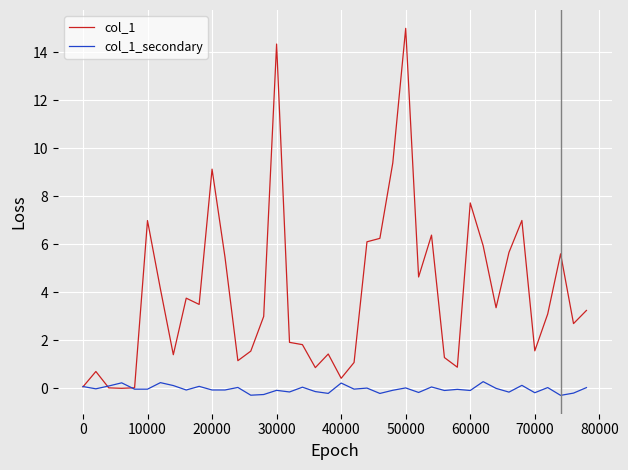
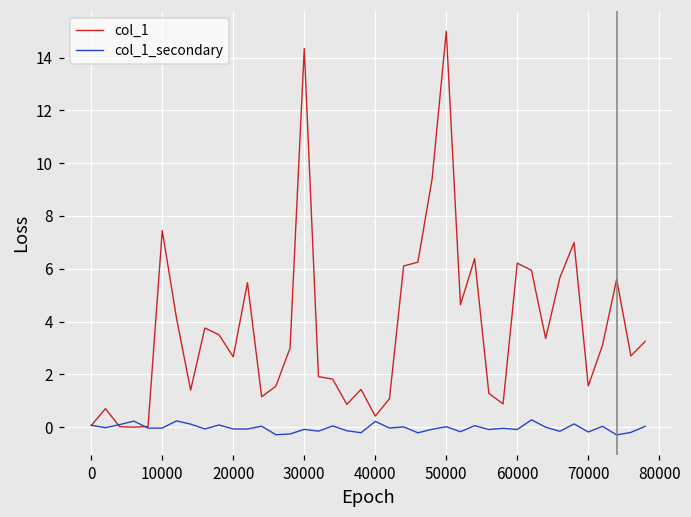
  {
    "col_1": {
-     "10000": 7.0,
-     "20000": 9.1,
+     "10000": 7.4,
+     "20000": 2.7,
      "30000": 14.3,
      "40000": 0.4,
      "50000": 15.0,
-     "60000": 7.7,
+     "60000": 6.2,
      "70000": 1.6
    },
    "col_1_secondary": {
      "10000": 0.0,
      "20000": -0.1,
      "30000": -0.1,
      "40000": 0.2,
      "50000": 0.0,
      "60000": -0.1,
      "70000": -0.2
    }
  }
